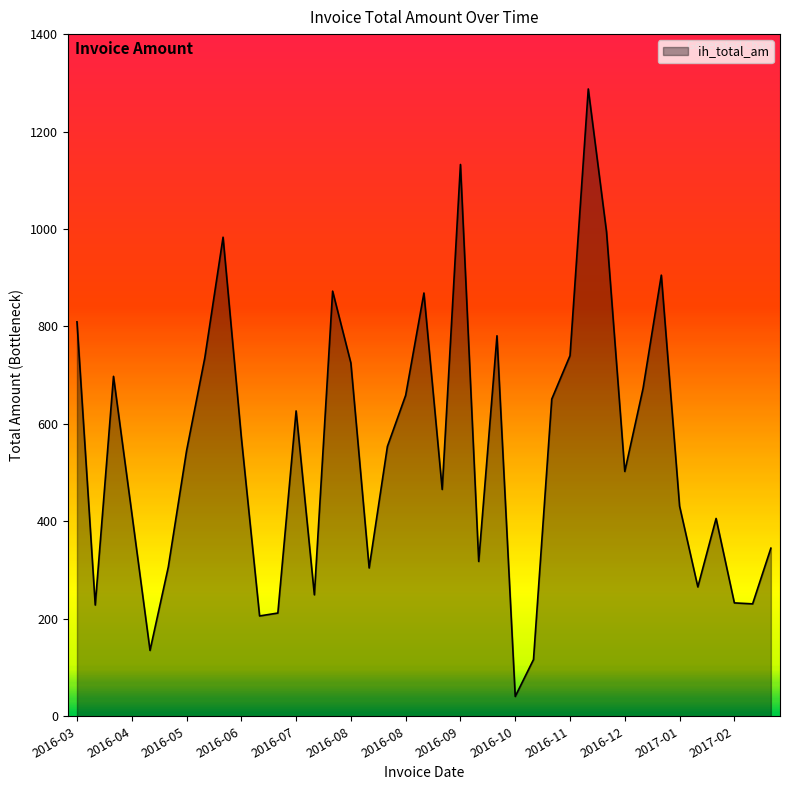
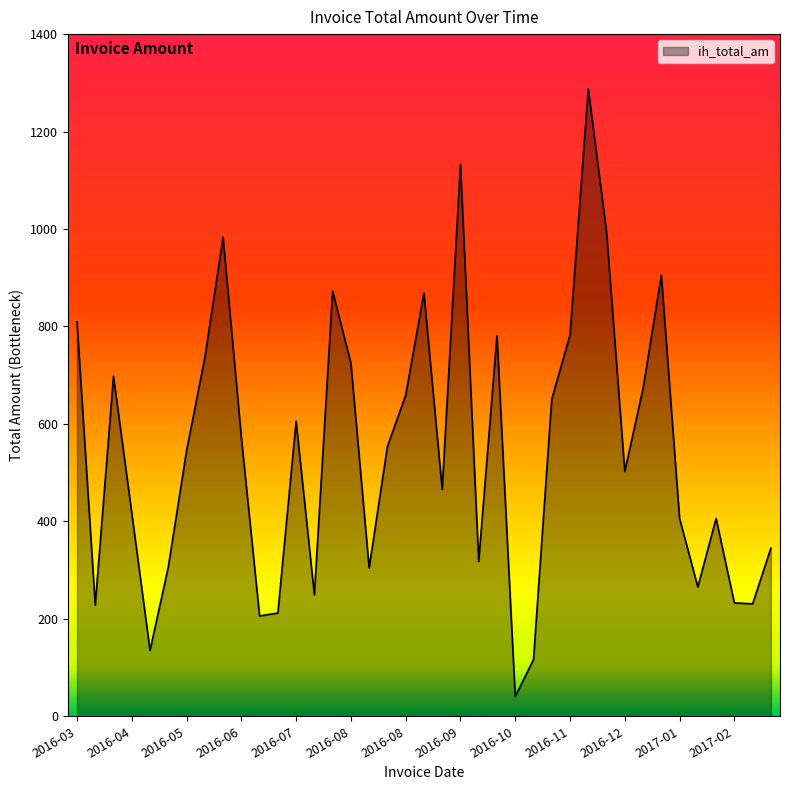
  {
    "2016-03": 810,
    "2016-04": 420,
    "2016-05": 540,
    "2016-06": 570,
-   "2016-07": 630,
+   "2016-07": 610,
    "2016-09": 1130,
    "2016-10": 40,
-   "2016-11": 740,
+   "2016-11": 780,
    "2016-12": 500,
-   "2017-01": 430,
+   "2017-01": 410,
    "2017-02": 230
  }
